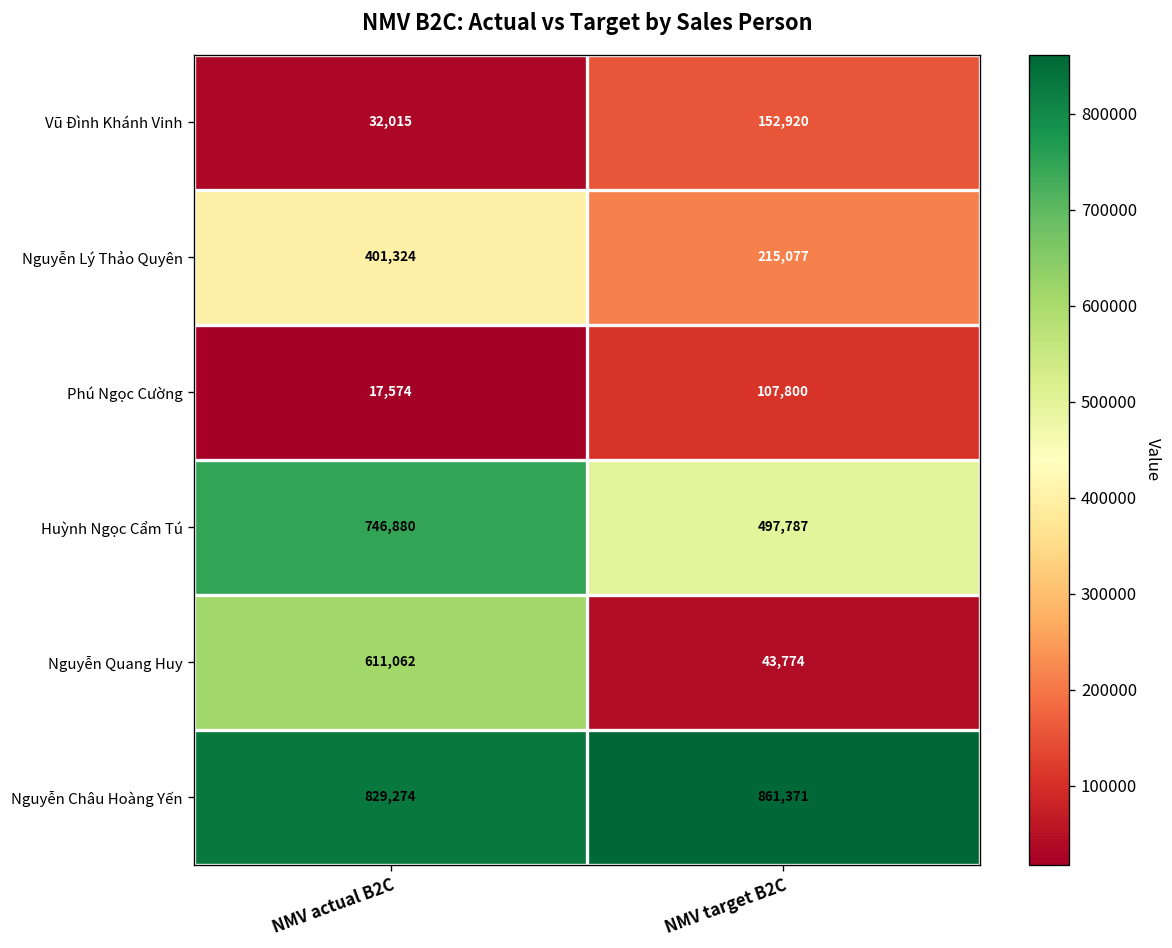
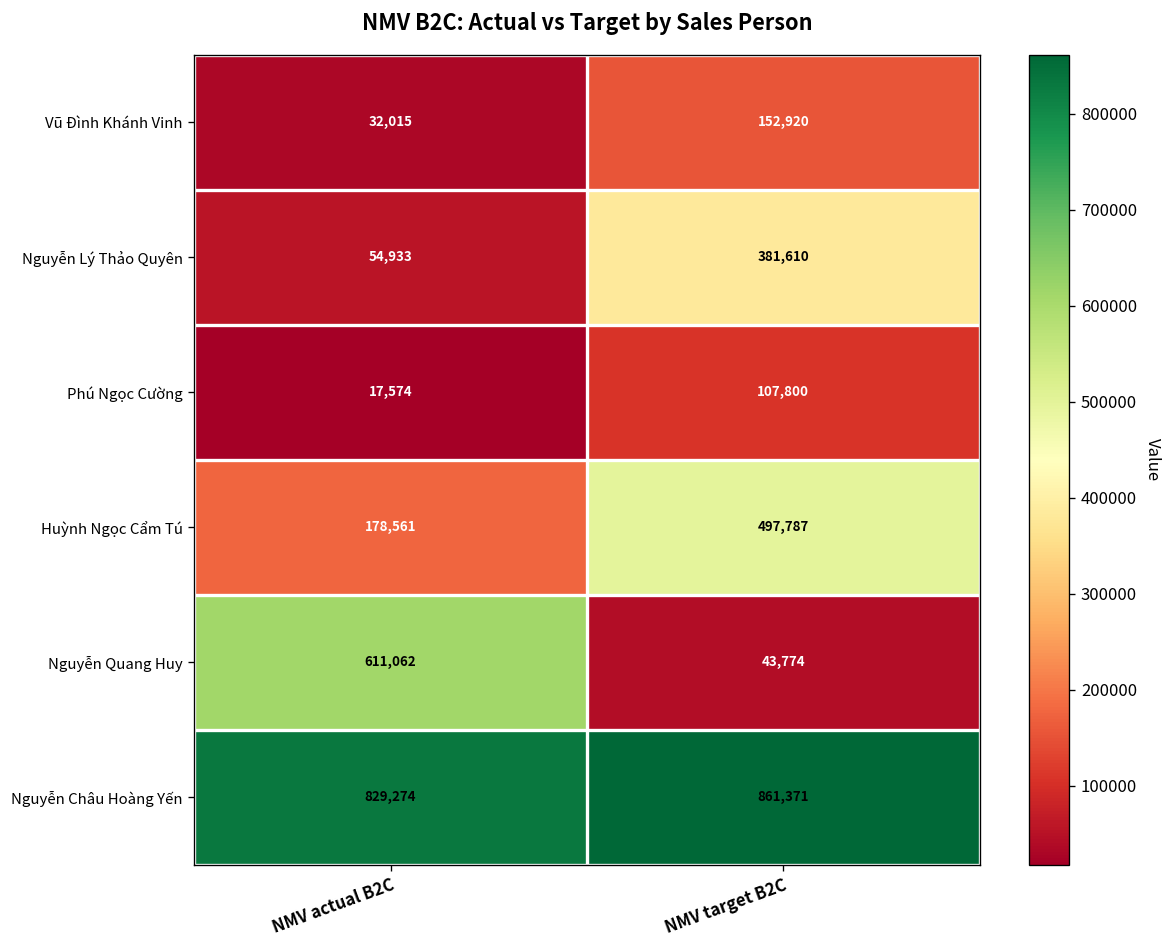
  {
    "Vũ Đình Khánh Vinh": {
      "NMV actual B2C": "32,015",
      "NMV target B2C": "152,920"
    },
    "Nguyễn Lý Thảo Quyên": {
-     "NMV actual B2C": "401,324",
-     "NMV target B2C": "215,077"
+     "NMV actual B2C": "54,933",
+     "NMV target B2C": "381,610"
    },
    "Phú Ngọc Cường": {
      "NMV actual B2C": "17,574",
      "NMV target B2C": "107,800"
    },
    "Huỳnh Ngọc Cẩm Tú": {
-     "NMV actual B2C": "746,880",
+     "NMV actual B2C": "178,561",
      "NMV target B2C": "497,787"
    },
    "Nguyễn Quang Huy": {
      "NMV actual B2C": "611,062",
      "NMV target B2C": "43,774"
    },
    "Nguyễn Châu Hoàng Yến": {
      "NMV actual B2C": "829,274",
      "NMV target B2C": "861,371"
    }
  }
